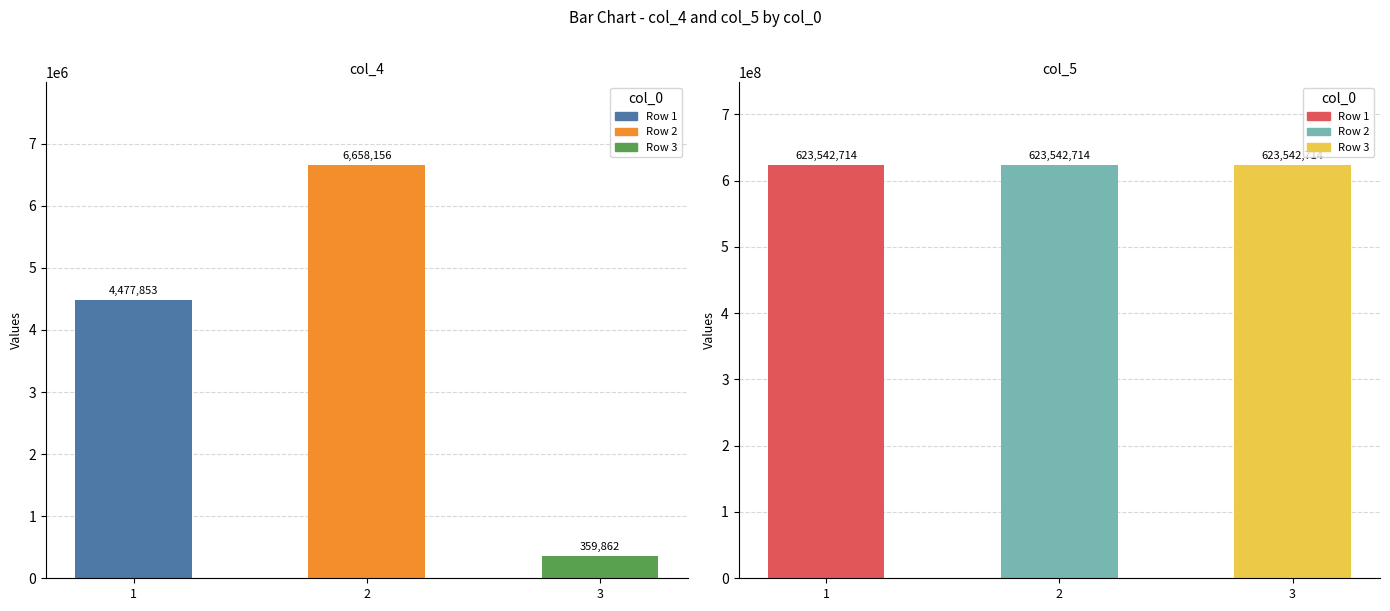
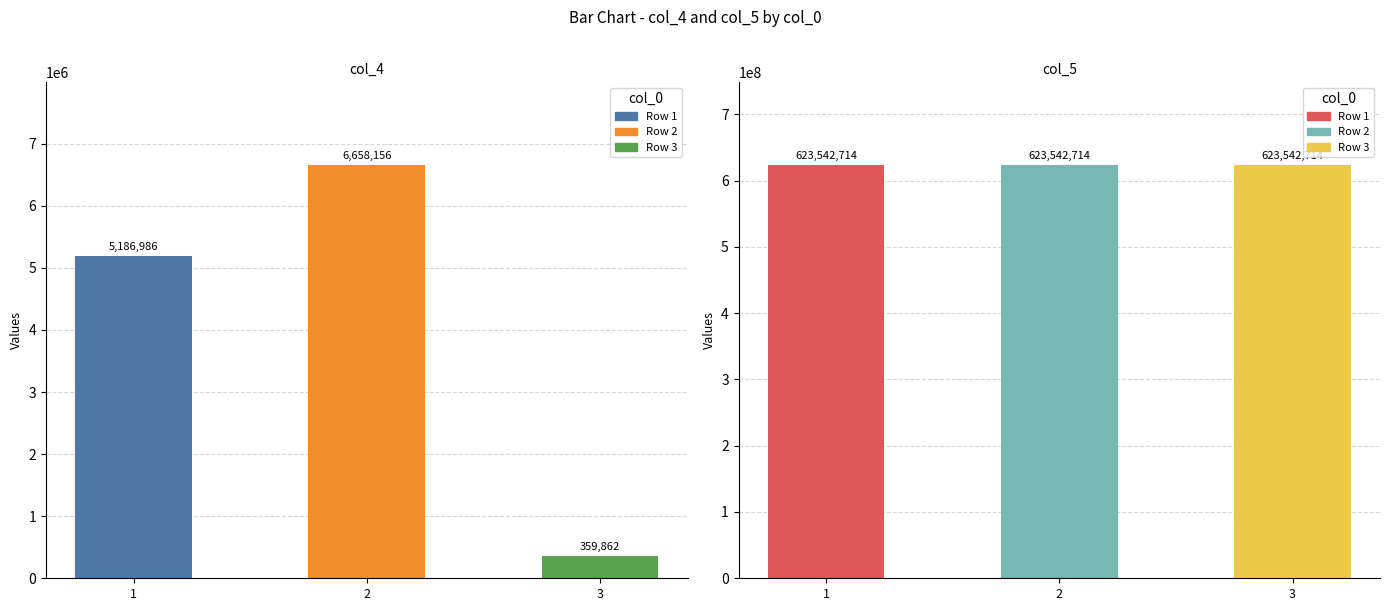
  {
    "col_4": {
-     "1": "4,477,853",
+     "1": "5,186,986",
      "2": "6,658,156",
      "3": "359,862"
    },
    "col_5": {
      "1": "623,542,714",
      "2": "623,542,714"
    }
  }
